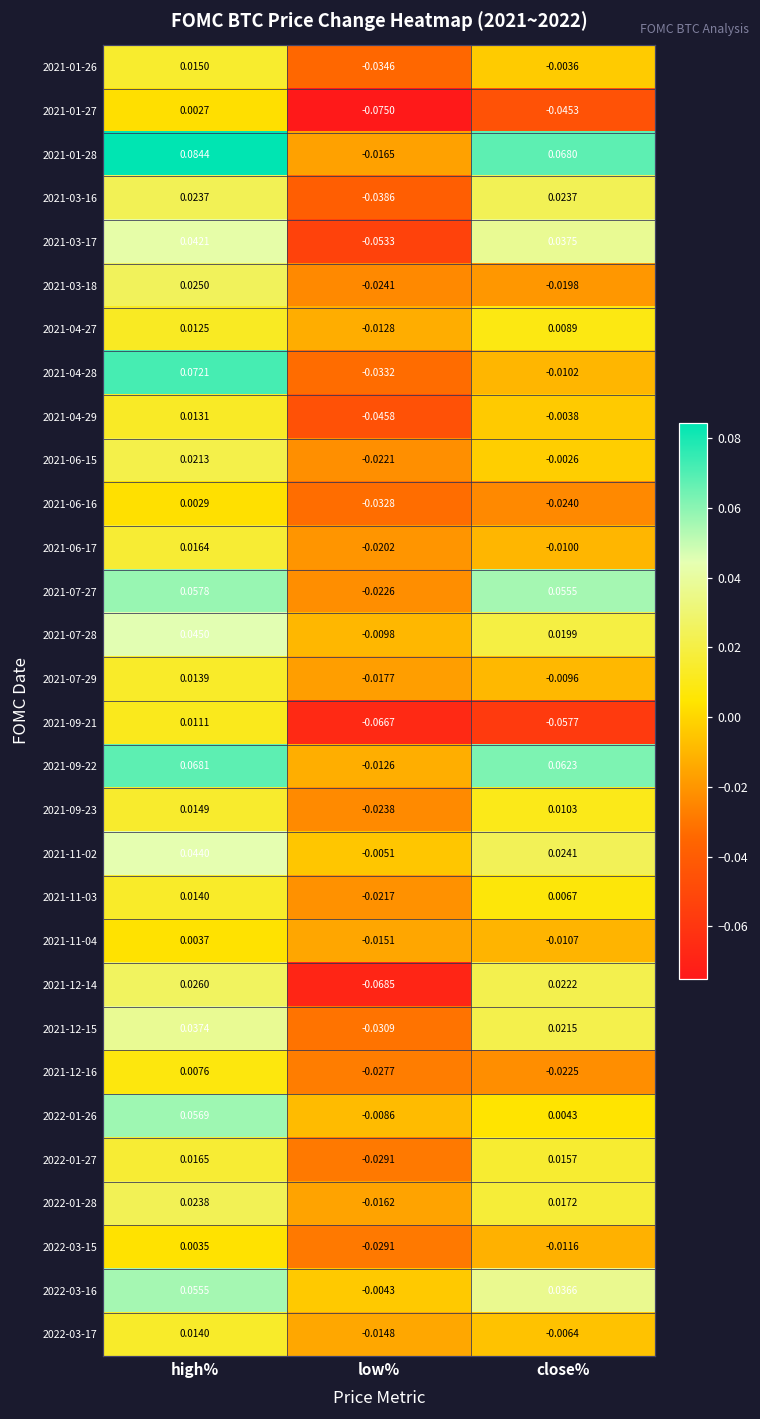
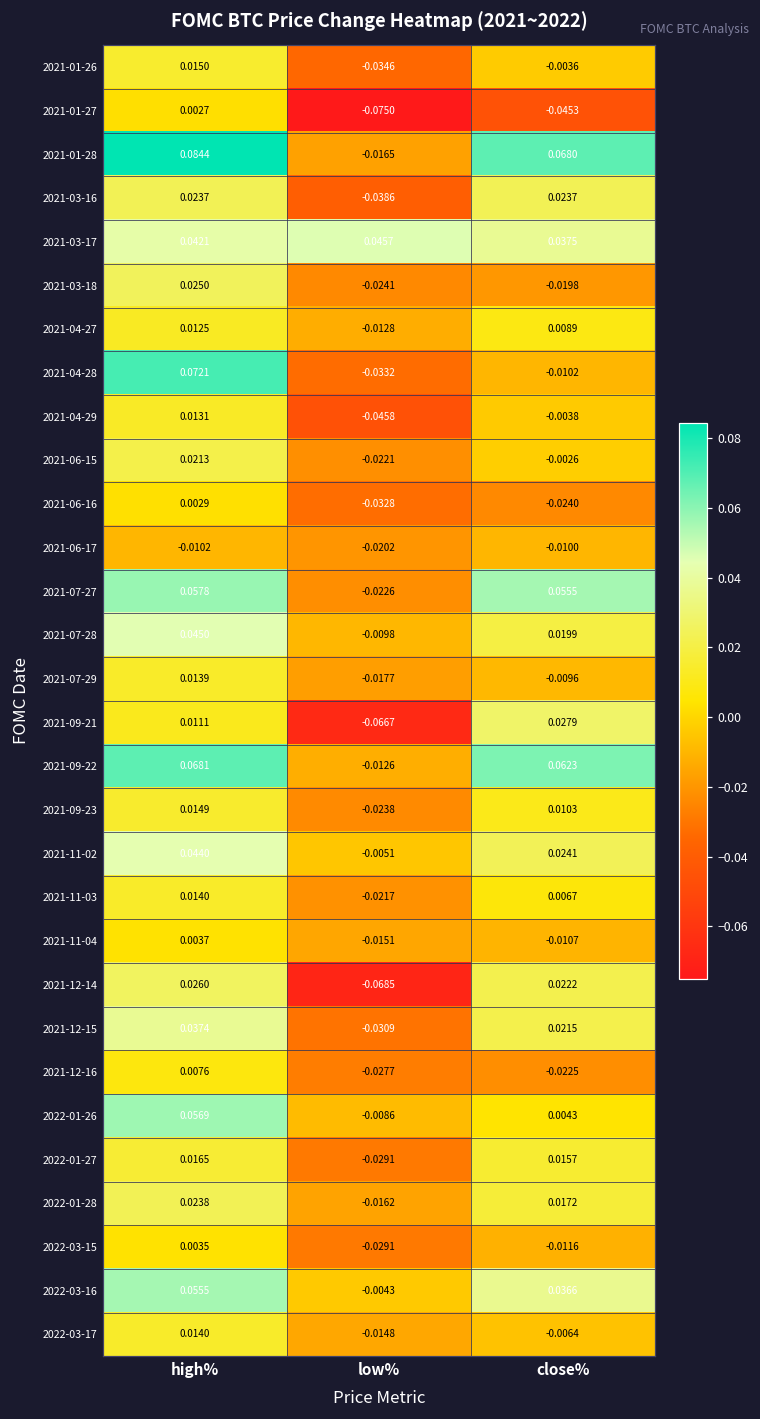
  {
    "2021-01-26": {
      "high%": 0.0150,
      "low%": -0.0346,
      "close%": -0.0036
    },
    "2021-01-27": {
      "high%": 0.0027,
      "low%": -0.0750,
      "close%": -0.0453
    },
    "2021-01-28": {
      "high%": 0.0844,
      "low%": -0.0165,
      "close%": 0.0680
    },
    "2021-03-16": {
      "high%": 0.0237,
      "low%": -0.0386,
      "close%": 0.0237
    },
    "2021-03-17": {
      "high%": 0.0421,
-     "low%": -0.0533,
+     "low%": 0.0457,
      "close%": 0.0375
    },
    "2021-03-18": {
      "high%": 0.0250,
      "low%": -0.0241,
      "close%": -0.0198
    },
    "2021-04-27": {
      "high%": 0.0125,
      "low%": -0.0128,
      "close%": 0.0089
    },
    "2021-04-28": {
      "high%": 0.0721,
      "low%": -0.0332,
      "close%": -0.0102
    },
    "2021-04-29": {
      "high%": 0.0131,
      "low%": -0.0458,
      "close%": -0.0038
    },
    "2021-06-15": {
      "high%": 0.0213,
      "low%": -0.0221,
      "close%": -0.0026
    },
    "2021-06-16": {
      "high%": 0.0029,
      "low%": -0.0328,
      "close%": -0.0240
    },
    "2021-06-17": {
-     "high%": 0.0164,
+     "high%": -0.0102,
      "low%": -0.0202,
      "close%": -0.0100
    },
    "2021-07-27": {
      "high%": 0.0578,
      "low%": -0.0226,
      "close%": 0.0555
    },
    "2021-07-28": {
      "high%": 0.0450,
      "low%": -0.0098,
      "close%": 0.0199
    },
    "2021-07-29": {
      "high%": 0.0139,
      "low%": -0.0177,
      "close%": -0.0096
    },
    "2021-09-21": {
      "high%": 0.0111,
      "low%": -0.0667,
-     "close%": -0.0577
+     "close%": 0.0279
    },
    "2021-09-22": {
      "high%": 0.0681,
      "low%": -0.0126,
      "close%": 0.0623
    },
    "2021-09-23": {
      "high%": 0.0149,
      "low%": -0.0238,
      "close%": 0.0103
    },
    "2021-11-02": {
      "high%": 0.0440,
      "low%": -0.0051,
      "close%": 0.0241
    },
    "2021-11-03": {
      "high%": 0.0140,
      "low%": -0.0217,
      "close%": 0.0067
    },
    "2021-11-04": {
      "high%": 0.0037,
      "low%": -0.0151,
      "close%": -0.0107
    },
    "2021-12-14": {
      "high%": 0.0260,
      "low%": -0.0685,
      "close%": 0.0222
    },
    "2021-12-15": {
      "high%": 0.0374,
      "low%": -0.0309,
      "close%": 0.0215
    },
    "2021-12-16": {
      "high%": 0.0076,
      "low%": -0.0277,
      "close%": -0.0225
    },
    "2022-01-26": {
      "high%": 0.0569,
      "low%": -0.0086,
      "close%": 0.0043
    },
    "2022-01-27": {
      "high%": 0.0165,
      "low%": -0.0291,
      "close%": 0.0157
    },
    "2022-01-28": {
      "high%": 0.0238,
      "low%": -0.0162,
      "close%": 0.0172
    },
    "2022-03-15": {
      "high%": 0.0035,
      "low%": -0.0291,
      "close%": -0.0116
    },
    "2022-03-16": {
      "high%": 0.0555,
      "low%": -0.0043,
      "close%": 0.0366
    },
    "2022-03-17": {
      "high%": 0.0140,
      "low%": -0.0148,
      "close%": -0.0064
    }
  }
